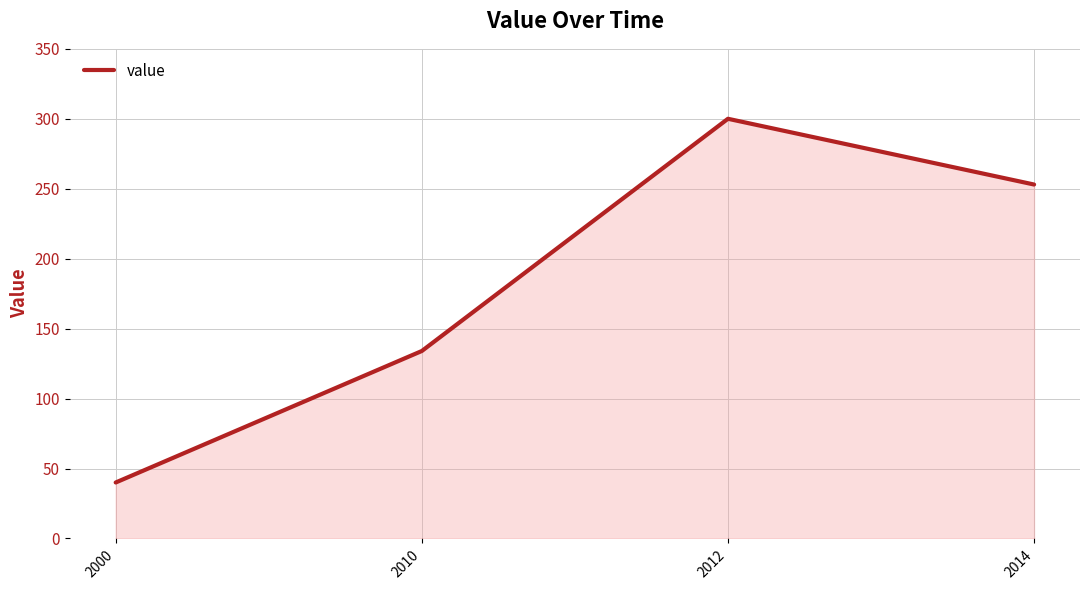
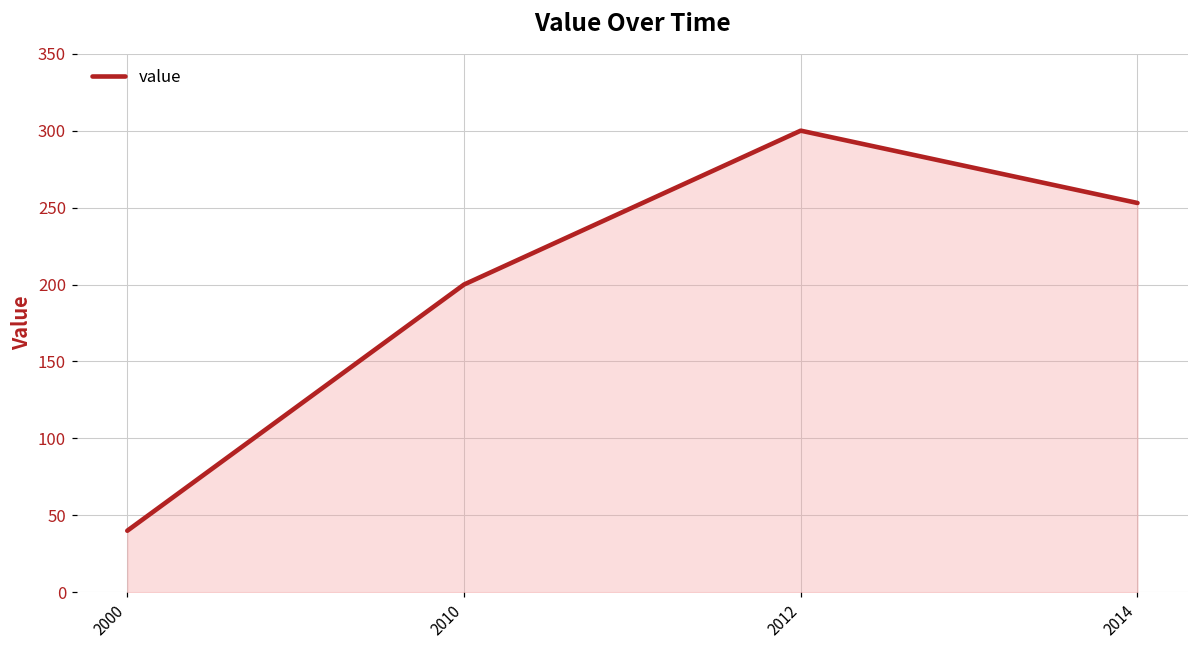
  {
    "2000": 40,
-   "2010": 134,
+   "2010": 200,
    "2012": 300,
    "2014": 253
  }
